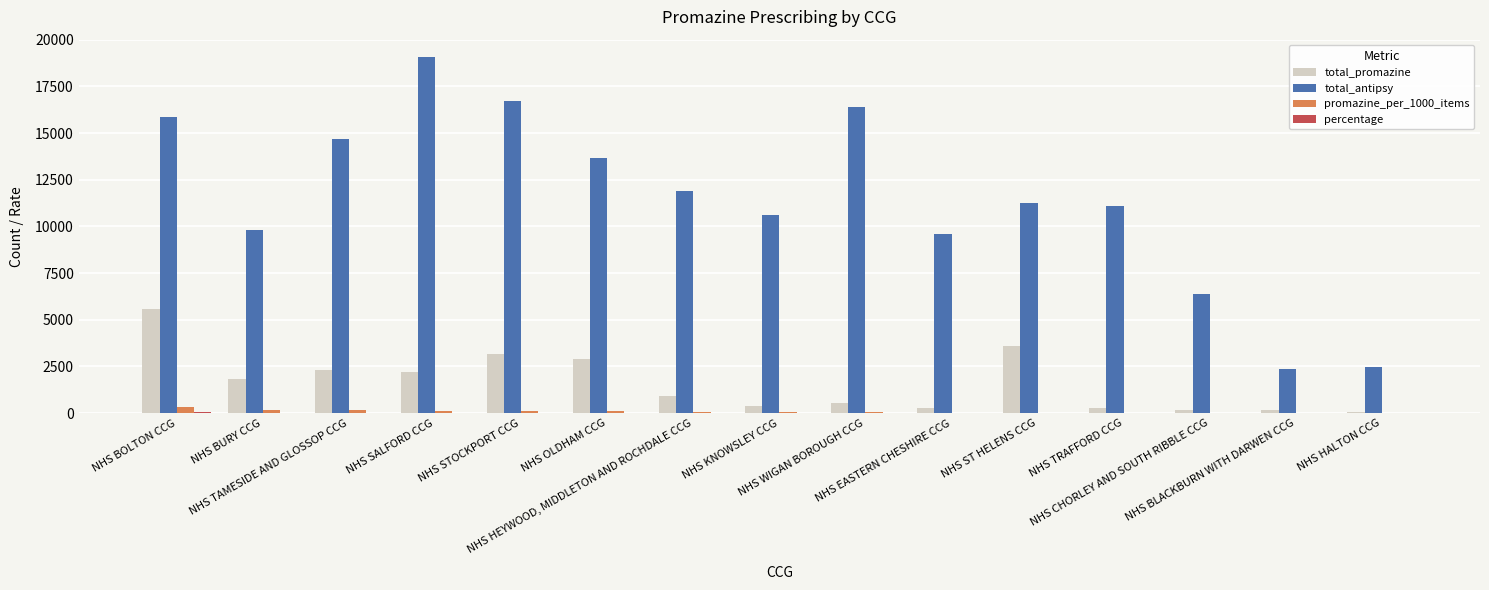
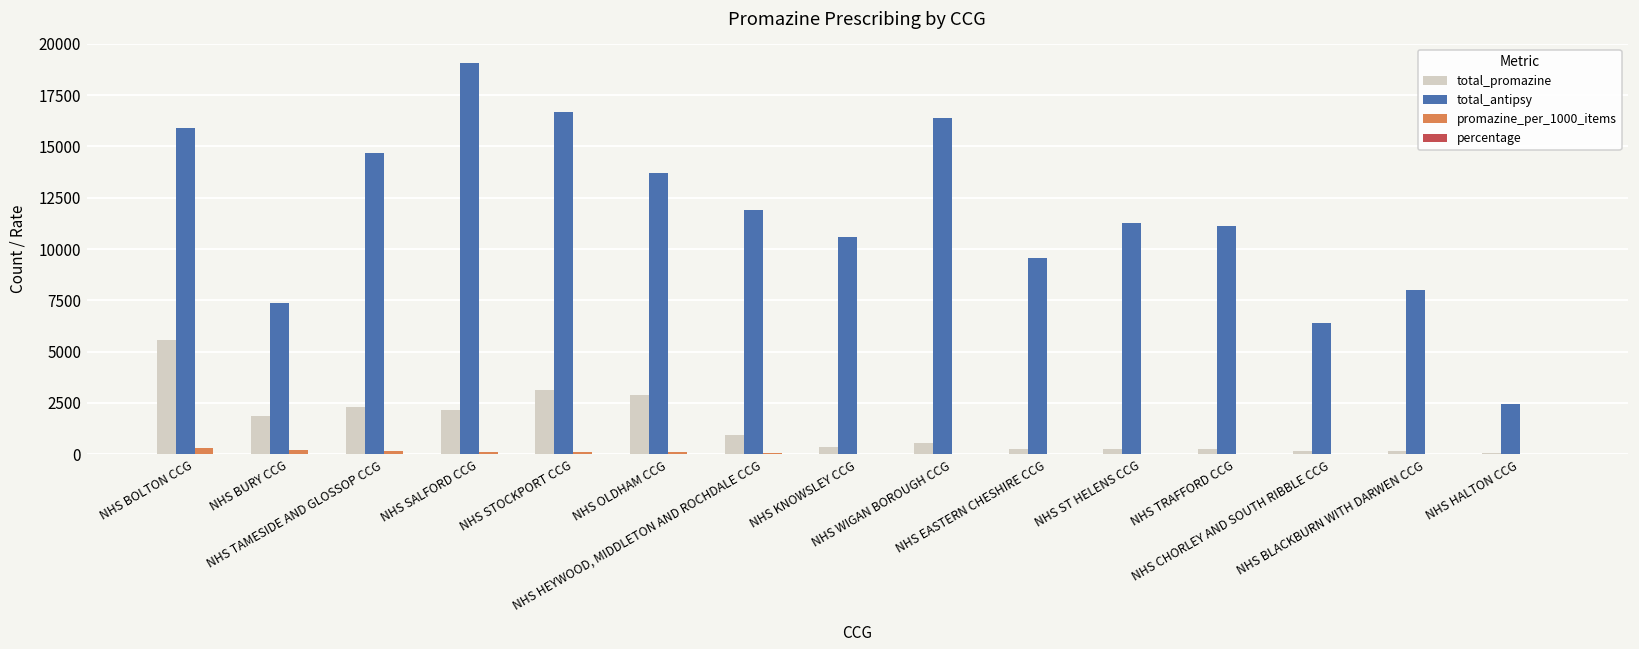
  {
    "total_promazine": {
      "NHS BOLTON CCG": 5500,
      "NHS BURY CCG": 1800,
      "NHS TAMESIDE AND GLOSSOP CCG": 2300,
      "NHS SALFORD CCG": 2200,
      "NHS STOCKPORT CCG": 3100,
      "NHS OLDHAM CCG": 2900,
      "NHS HEYWOOD, MIDDLETON AND ROCHDALE CCG": 900,
      "NHS KNOWSLEY CCG": 400,
      "NHS WIGAN BOROUGH CCG": 600,
      "NHS EASTERN CHESHIRE CCG": 200,
-     "NHS ST HELENS CCG": 3600,
+     "NHS ST HELENS CCG": 300,
      "NHS TRAFFORD CCG": 200,
      "NHS CHORLEY AND SOUTH RIBBLE CCG": 100,
      "NHS BLACKBURN WITH DARWEN CCG": 200
    },
    "total_antipsy": {
      "NHS BOLTON CCG": 15900,
-     "NHS BURY CCG": 9800,
+     "NHS BURY CCG": 7400,
      "NHS TAMESIDE AND GLOSSOP CCG": 14700,
      "NHS SALFORD CCG": 19100,
      "NHS STOCKPORT CCG": 16700,
      "NHS OLDHAM CCG": 13700,
      "NHS HEYWOOD, MIDDLETON AND ROCHDALE CCG": 11900,
      "NHS KNOWSLEY CCG": 10600,
      "NHS WIGAN BOROUGH CCG": 16400,
      "NHS EASTERN CHESHIRE CCG": 9600,
      "NHS ST HELENS CCG": 11300,
      "NHS TRAFFORD CCG": 11100,
      "NHS CHORLEY AND SOUTH RIBBLE CCG": 6400,
-     "NHS BLACKBURN WITH DARWEN CCG": 2400,
+     "NHS BLACKBURN WITH DARWEN CCG": 8000,
      "NHS HALTON CCG": 2400
    }
  }
